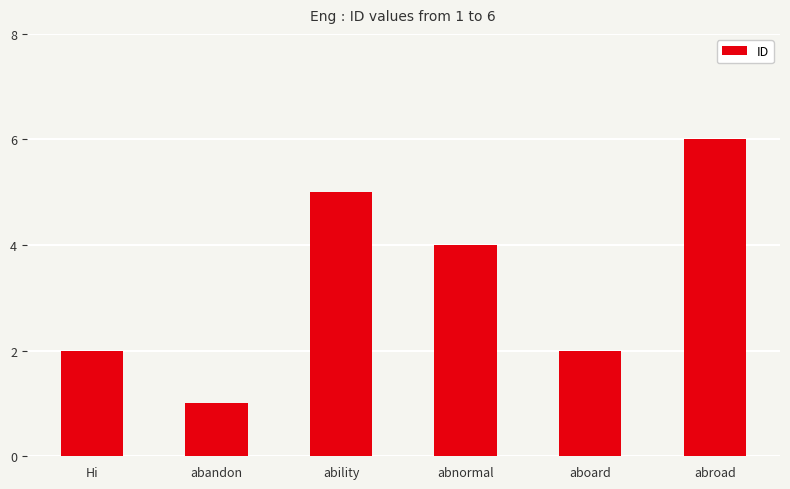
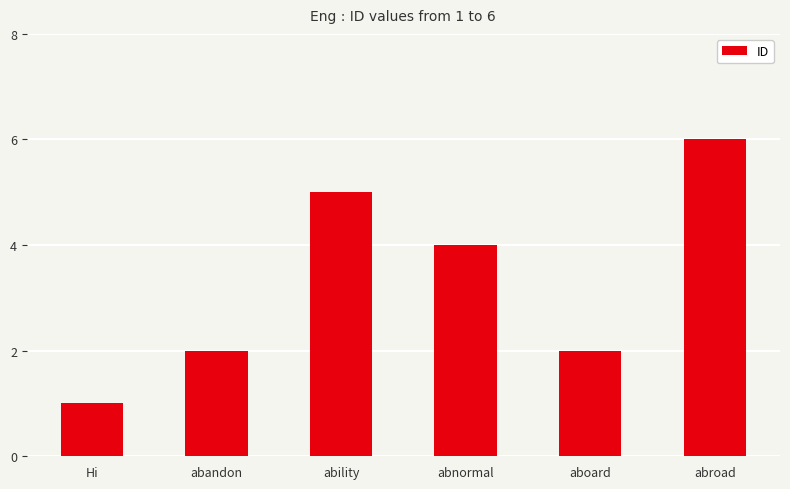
  {
-   "Hi": 2,
-   "abandon": 1,
+   "Hi": 1,
+   "abandon": 2,
    "ability": 5,
    "abnormal": 4,
    "aboard": 2,
    "abroad": 6
  }
